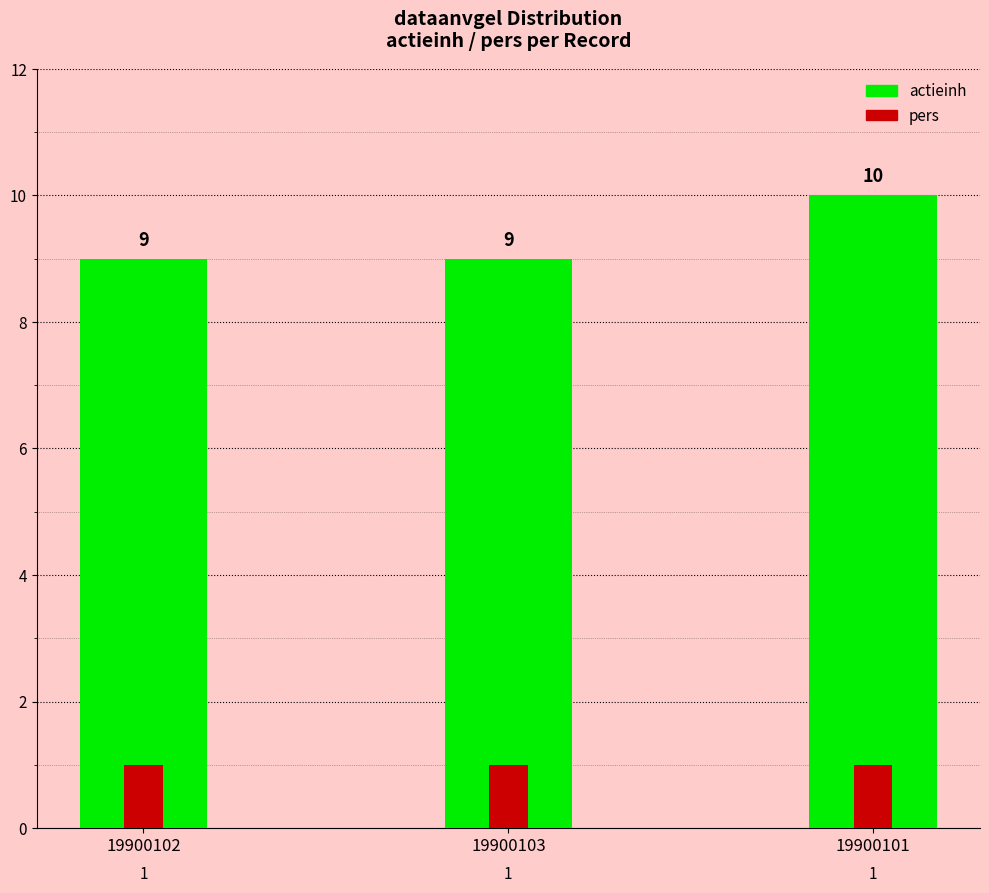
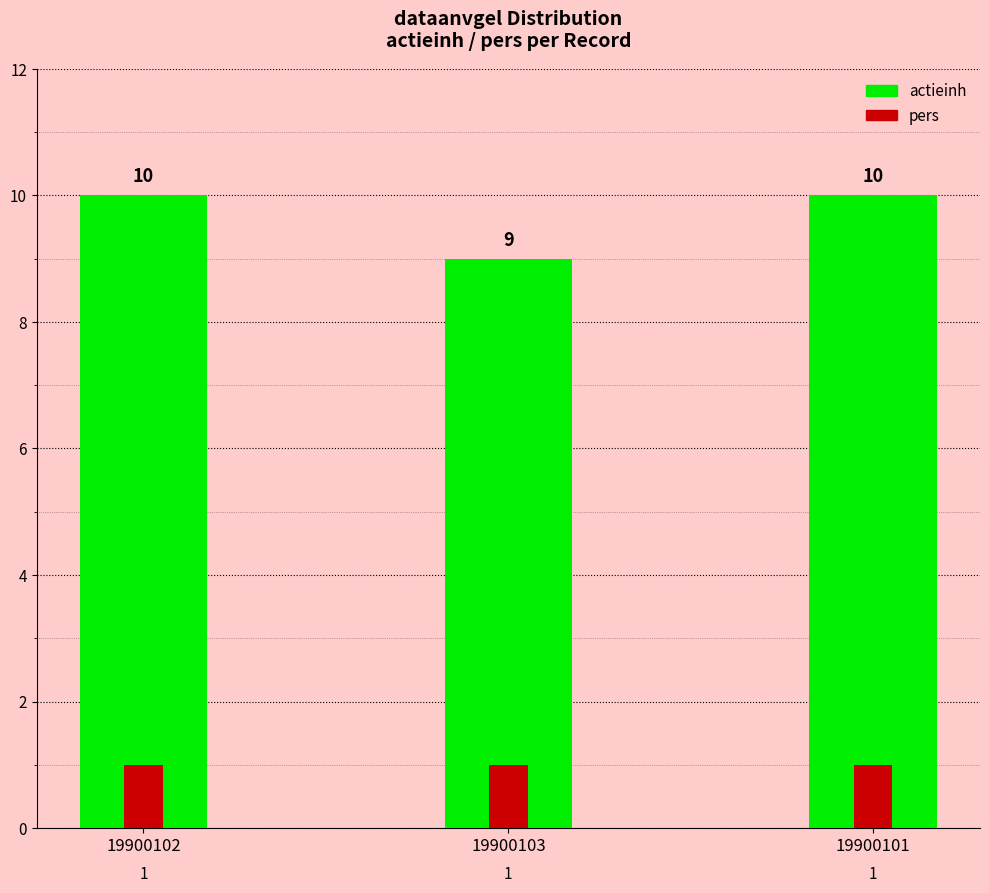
  {
    "actieinh": {
-     "19900102": 9,
+     "19900102": 10,
      "19900103": 9,
      "19900101": 10
    }
  }
